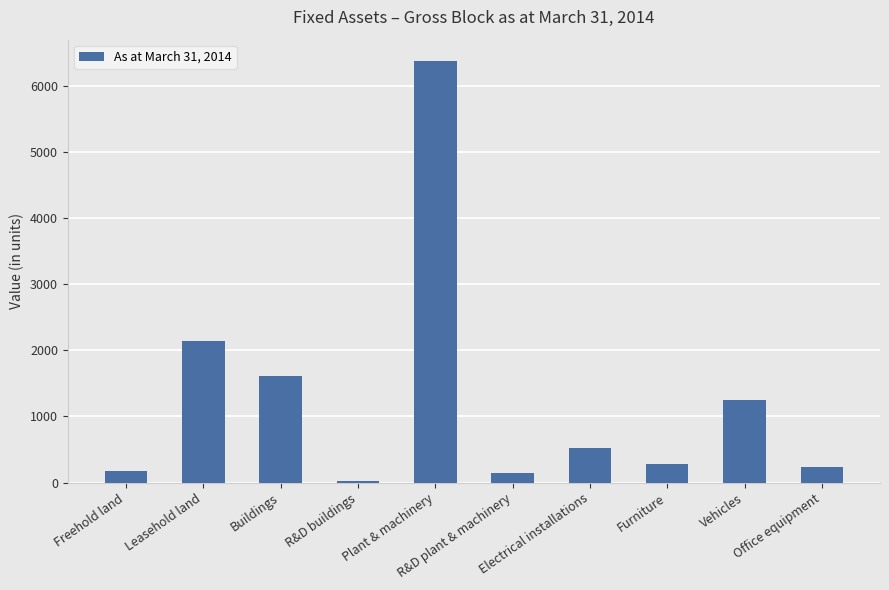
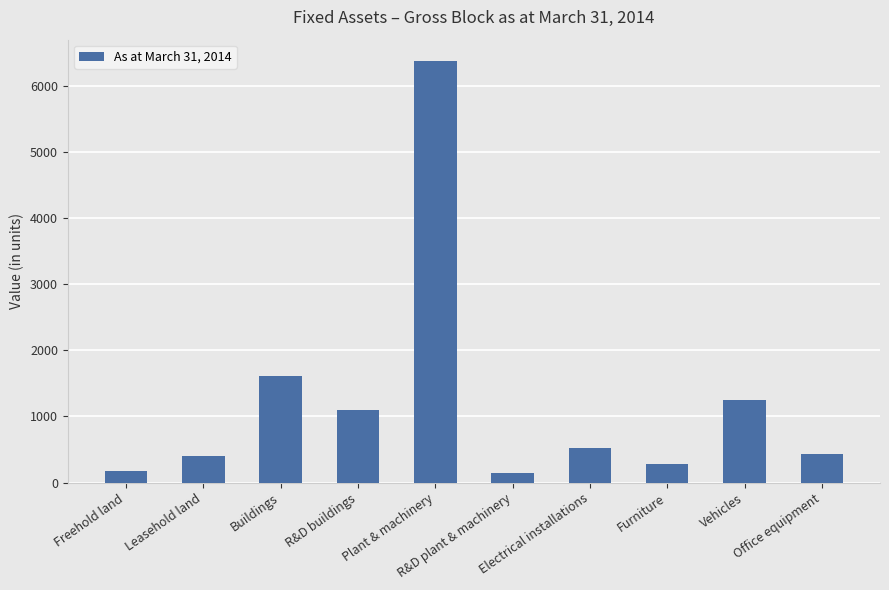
  {
    "Freehold land": 200,
-   "Leasehold land": 2100,
+   "Leasehold land": 400,
    "Buildings": 1600,
-   "R&D buildings": 0,
+   "R&D buildings": 1100,
    "Plant & machinery": 6400,
    "R&D plant & machinery": 100,
    "Electrical installations": 500,
    "Furniture": 300,
    "Vehicles": 1300,
-   "Office equipment": 200
+   "Office equipment": 400
  }
